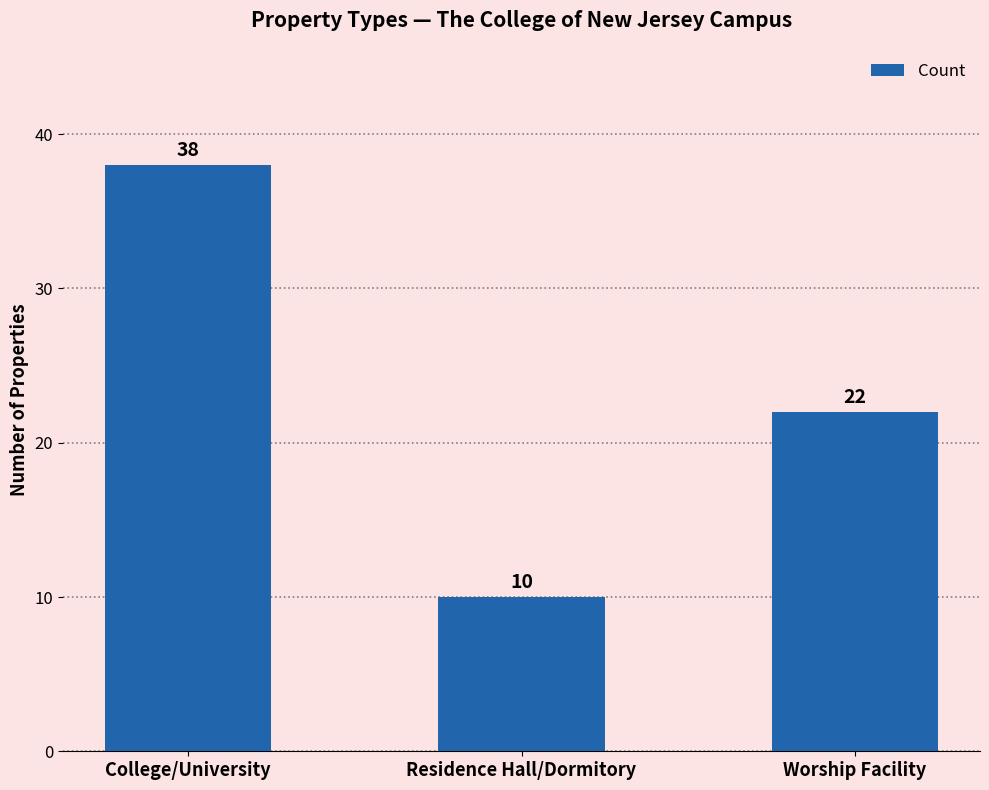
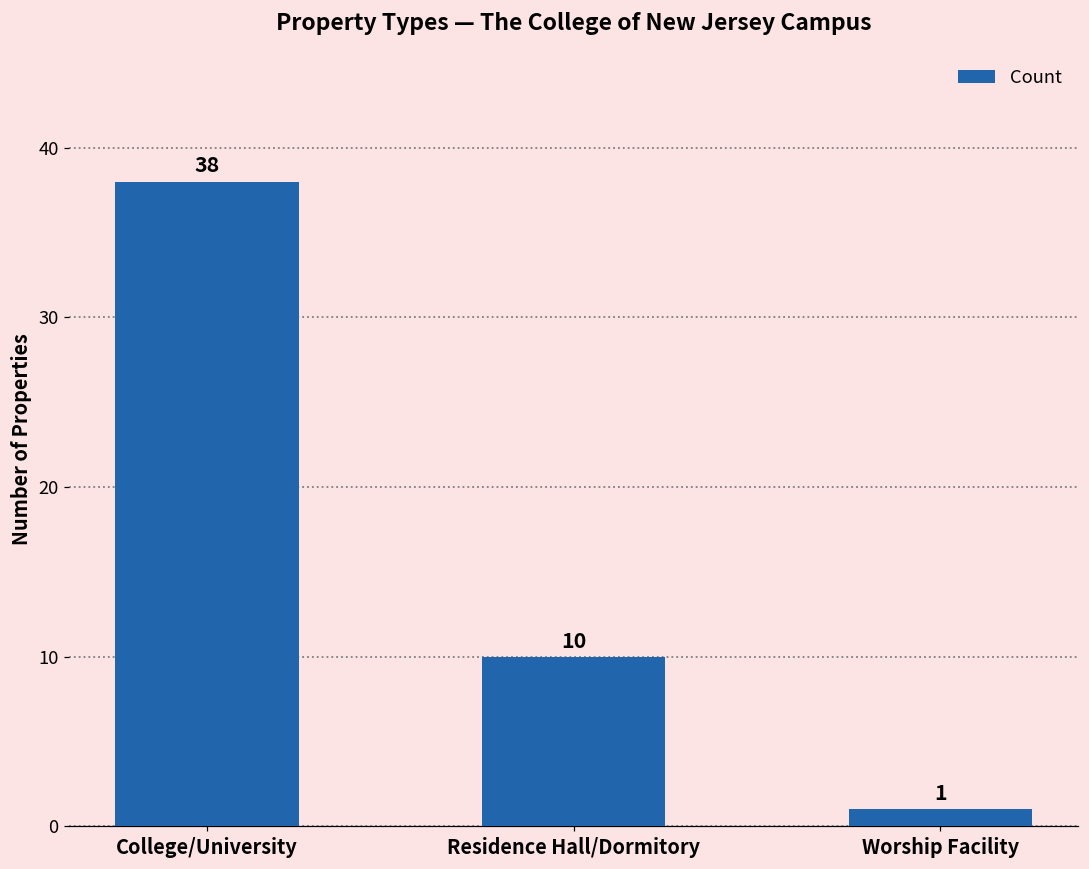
  {
    "College/University": 38,
    "Residence Hall/Dormitory": 10,
-   "Worship Facility": 22
+   "Worship Facility": 1
  }
